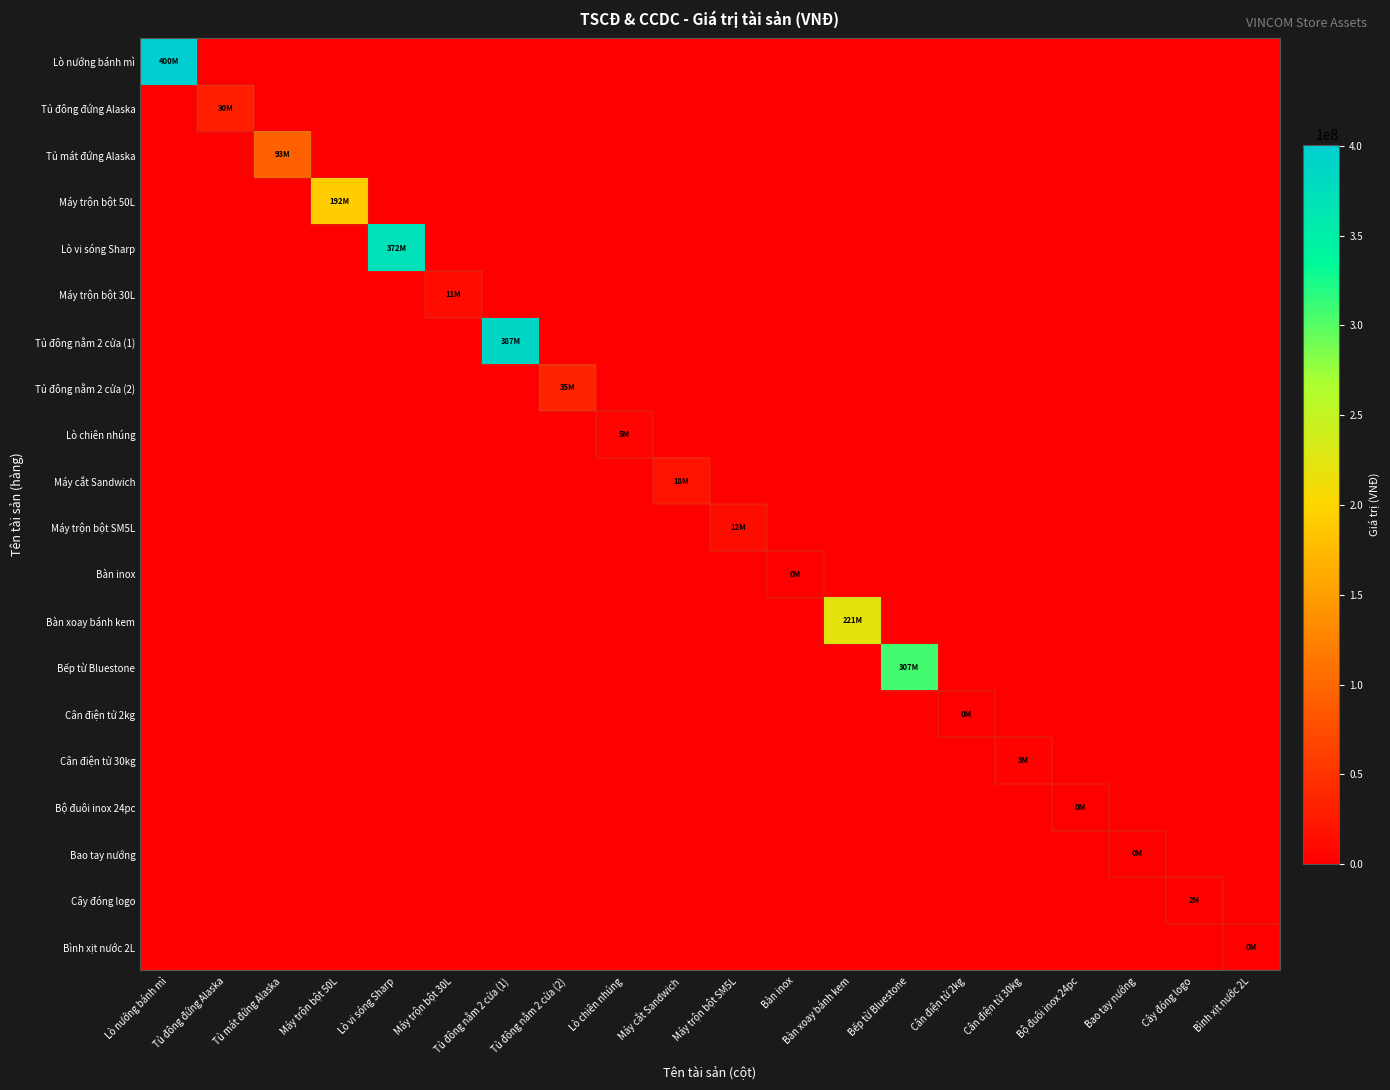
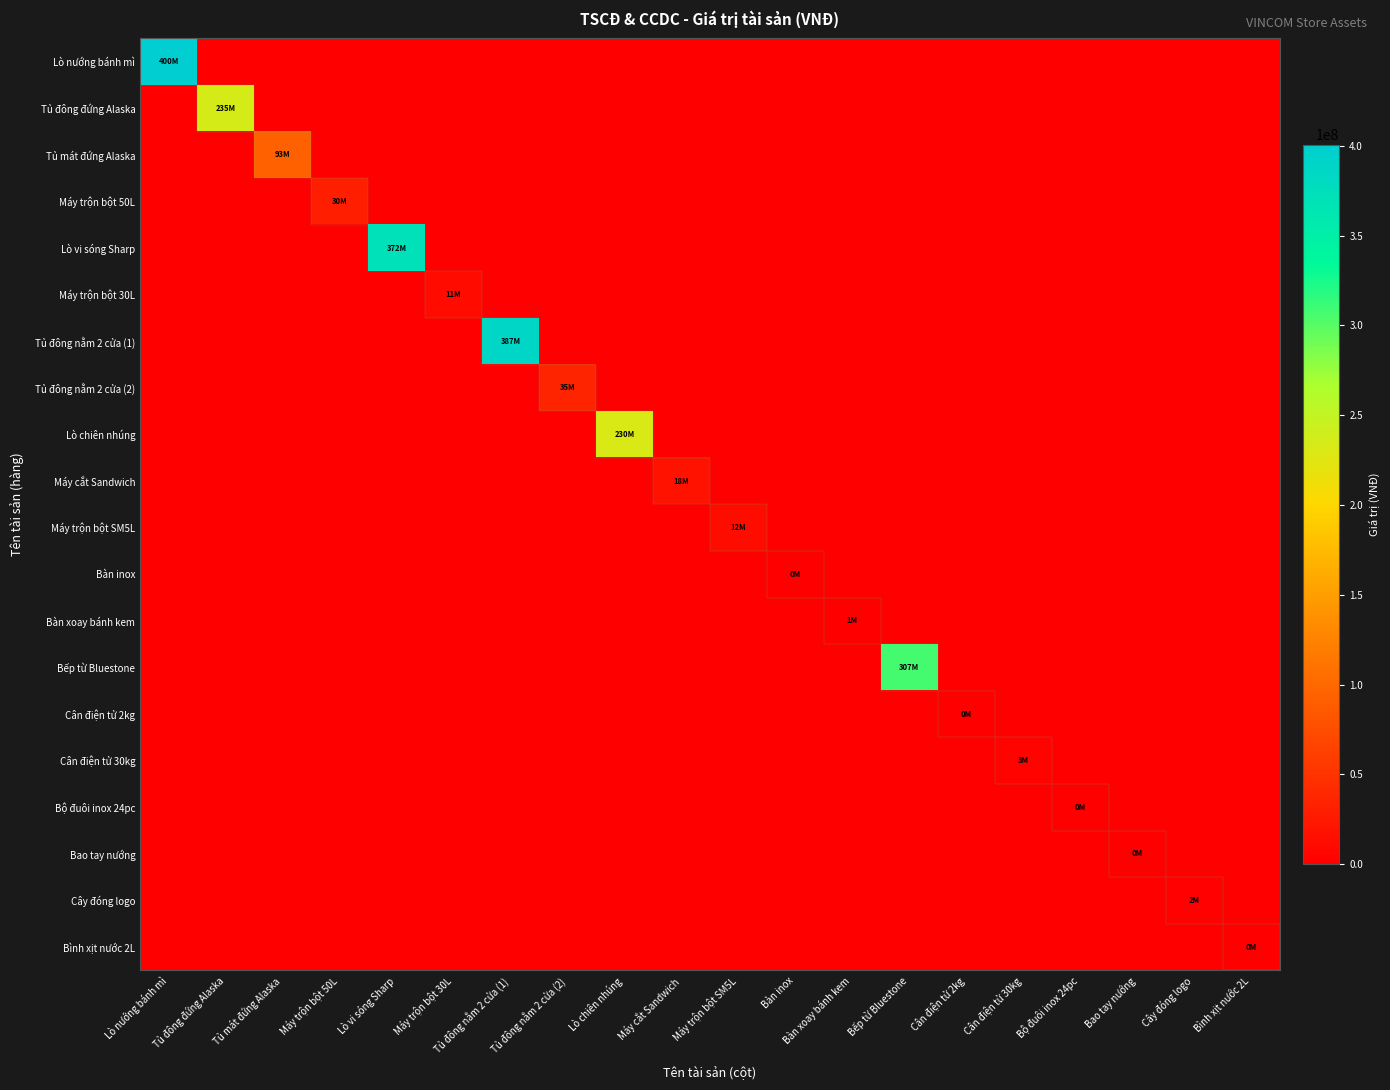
  {
    "Lò nướng bánh mì": {
      "Lò nướng bánh mì": "400M"
    },
    "Tủ đông đứng Alaska": {
-     "Tủ đông đứng Alaska": "30M"
+     "Tủ đông đứng Alaska": "235M"
    },
    "Tủ mát đứng Alaska": {
      "Tủ mát đứng Alaska": "93M"
    },
    "Máy trộn bột 50L": {
-     "Máy trộn bột 50L": "192M"
+     "Máy trộn bột 50L": "30M"
    },
    "Lò vi sóng Sharp": {
      "Lò vi sóng Sharp": "372M"
    },
    "Máy trộn bột 30L": {
      "Máy trộn bột 30L": "11M"
    },
    "Tủ đông nằm 2 cửa (1)": {
      "Tủ đông nằm 2 cửa (1)": "387M"
    },
    "Tủ đông nằm 2 cửa (2)": {
      "Tủ đông nằm 2 cửa (2)": "35M"
    },
    "Lò chiên nhúng": {
-     "Lò chiên nhúng": "5M"
+     "Lò chiên nhúng": "230M"
    },
    "Máy cắt Sandwich": {
      "Máy cắt Sandwich": "18M"
    },
    "Máy trộn bột SM5L": {
      "Máy trộn bột SM5L": "12M"
    },
    "Bàn inox": {
      "Bàn inox": "0M"
    },
    "Bàn xoay bánh kem": {
-     "Bàn xoay bánh kem": "221M"
+     "Bàn xoay bánh kem": "1M"
    },
    "Bếp từ Bluestone": {
      "Bếp từ Bluestone": "307M"
    },
    "Cân điện tử 2kg": {
      "Cân điện tử 2kg": "0M"
    },
    "Cân điện tử 30kg": {
      "Cân điện tử 30kg": "3M"
    },
    "Bộ đuôi inox 24pc": {
      "Bộ đuôi inox 24pc": "0M"
    },
    "Bao tay nướng": {
      "Bao tay nướng": "0M"
    },
    "Cây đóng logo": {
      "Cây đóng logo": "2M"
    },
    "Bình xịt nước 2L": {
      "Bình xịt nước 2L": "0M"
    }
  }
